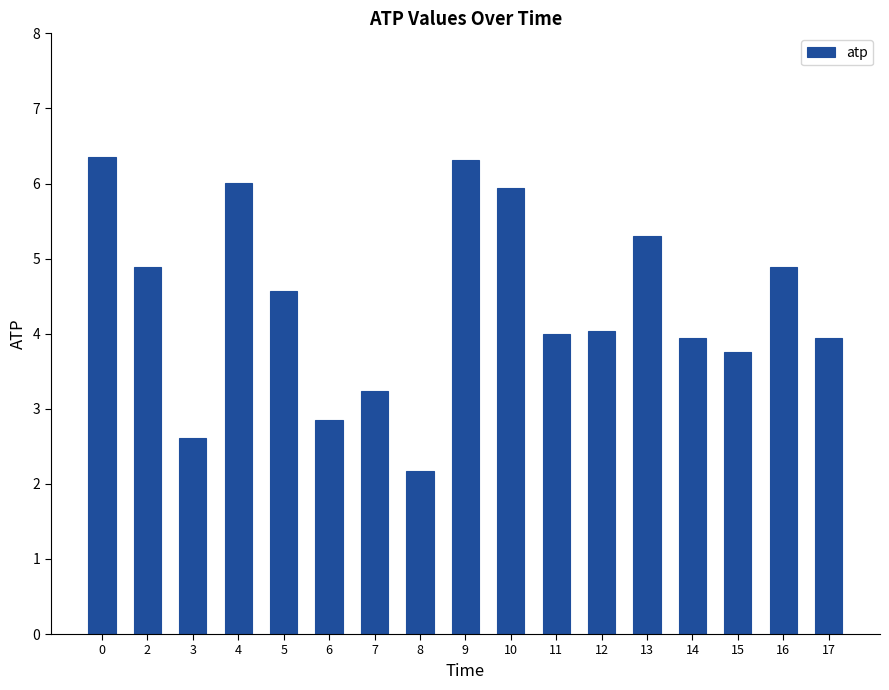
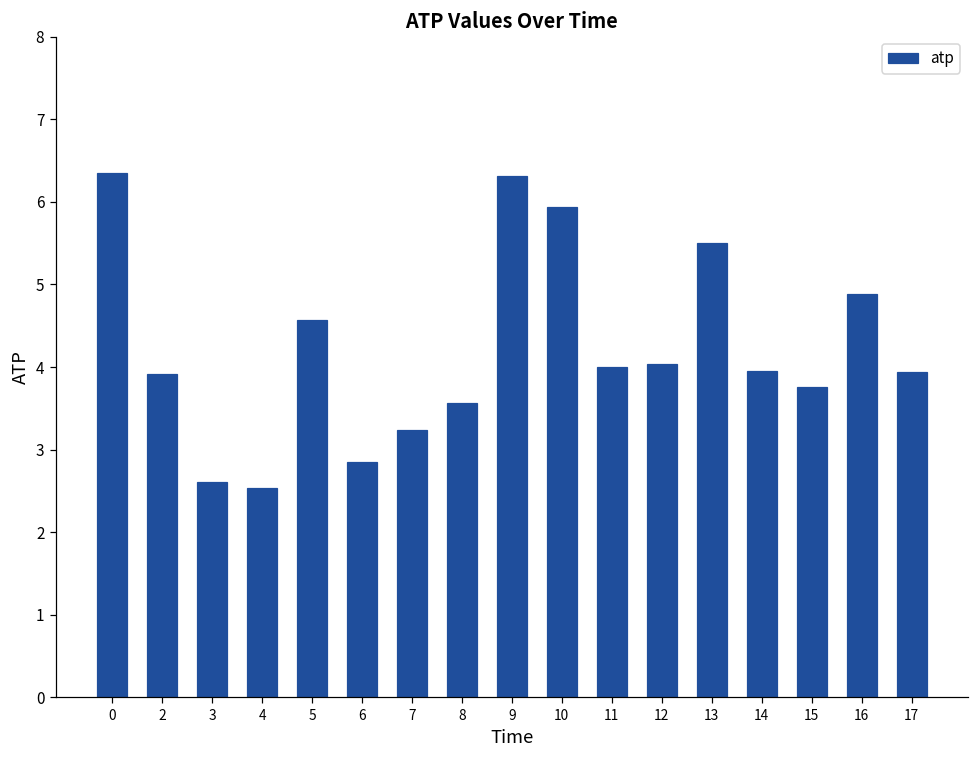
  {
    "0": 6.4,
-   "2": 4.9,
+   "2": 3.9,
    "3": 2.6,
-   "4": 6.0,
+   "4": 2.5,
    "5": 4.6,
    "6": 2.9,
    "7": 3.2,
-   "8": 2.2,
+   "8": 3.6,
    "9": 6.3,
    "10": 5.9,
    "11": 4.0,
    "12": 4.0,
-   "13": 5.3,
+   "13": 5.5,
    "14": 3.9,
    "15": 3.8,
    "16": 4.9,
    "17": 3.9
  }
